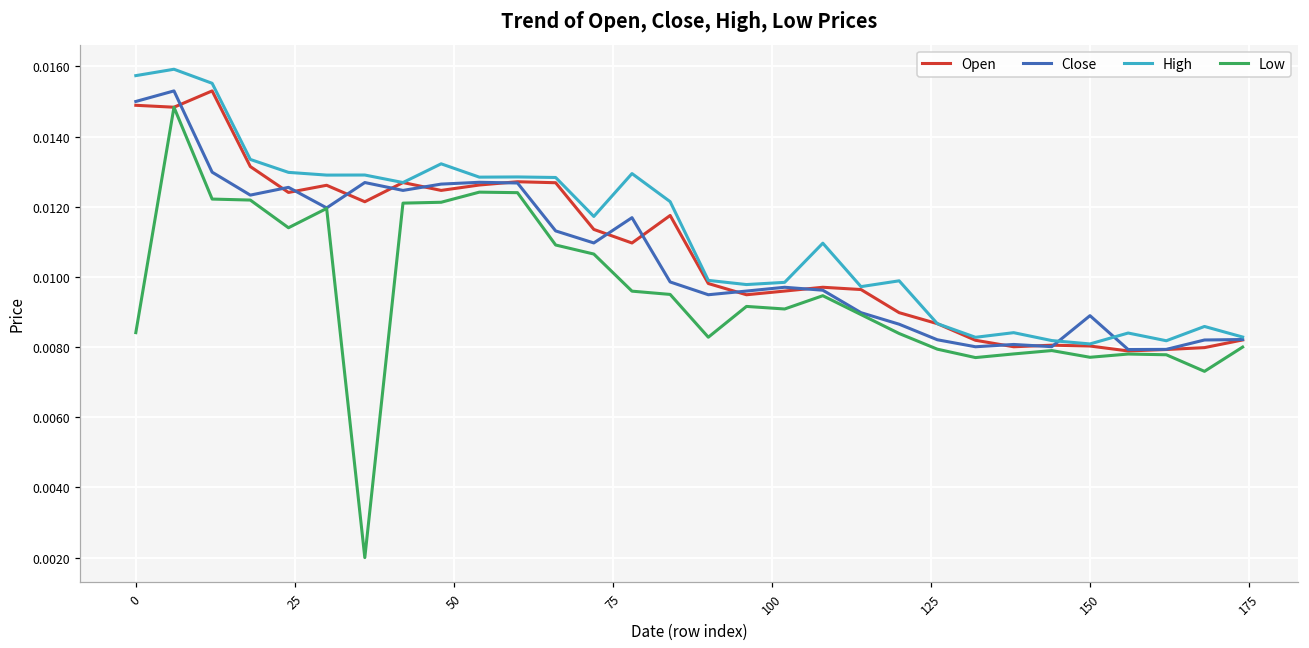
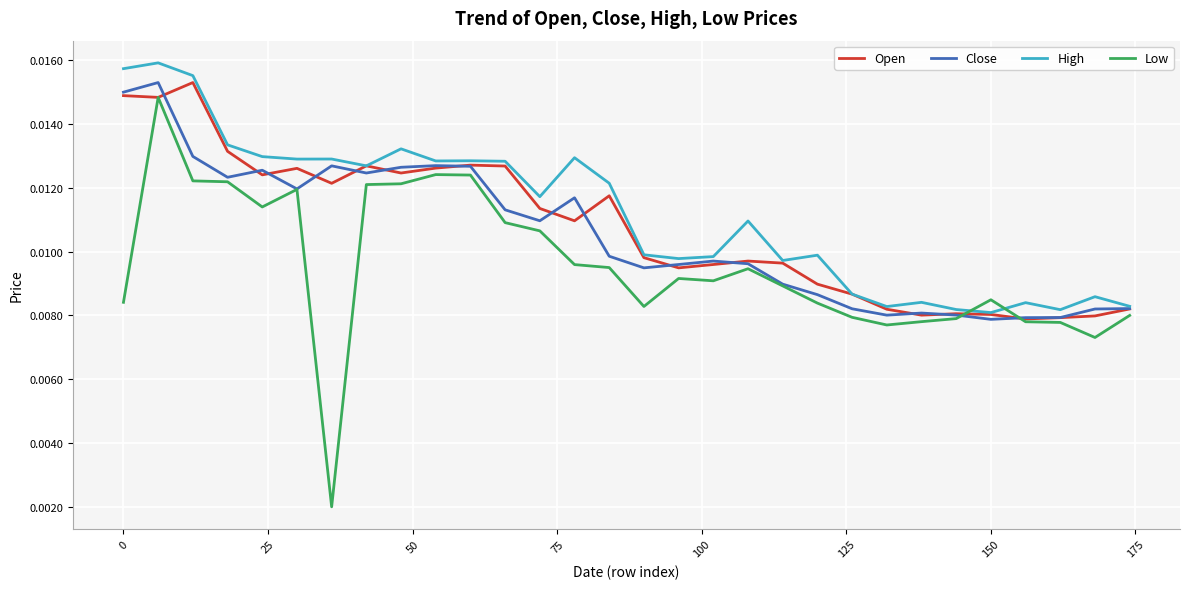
  {
    "Open": {
      "0": 0.0149
    },
    "Close": {
      "0": 0.0150,
-     "150": 0.0089
+     "150": 0.0079
    },
    "High": {
      "0": 0.0157
    },
    "Low": {
      "0": 0.0084,
-     "150": 0.0077
+     "150": 0.0085
    }
  }
